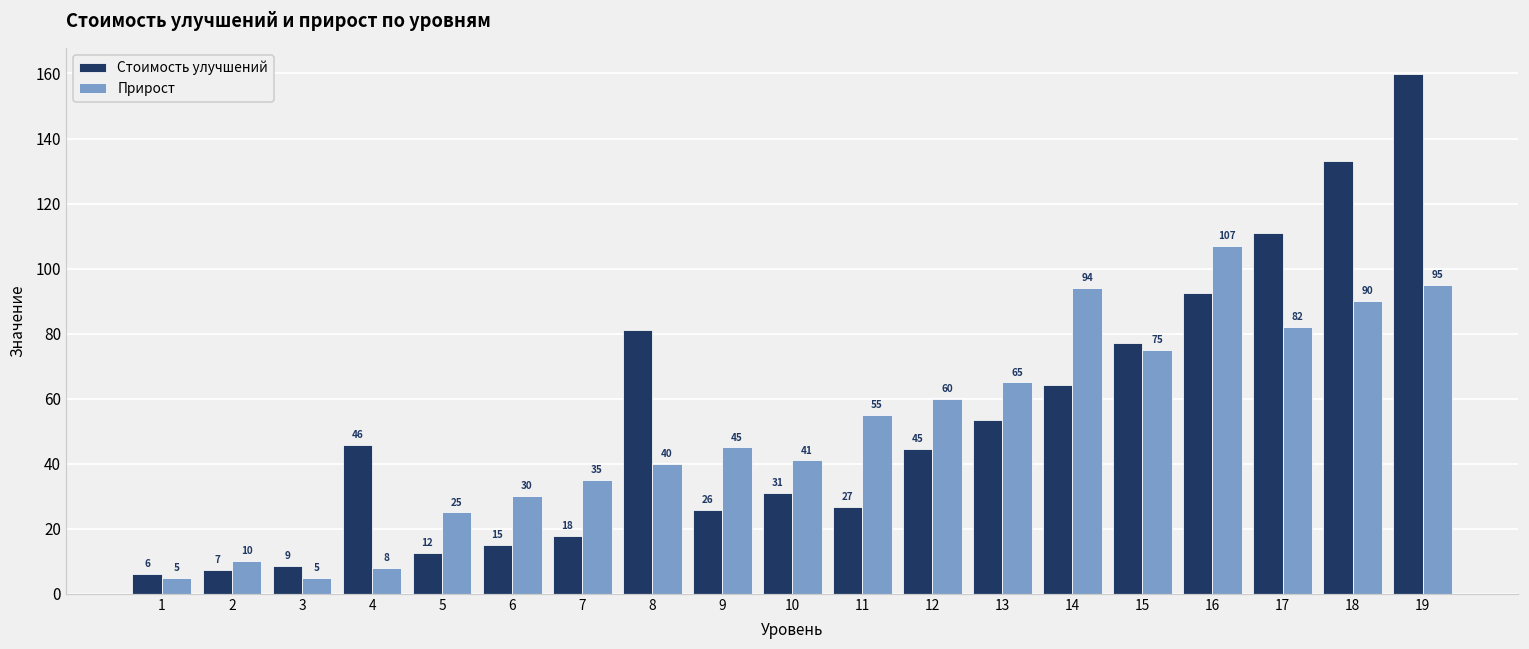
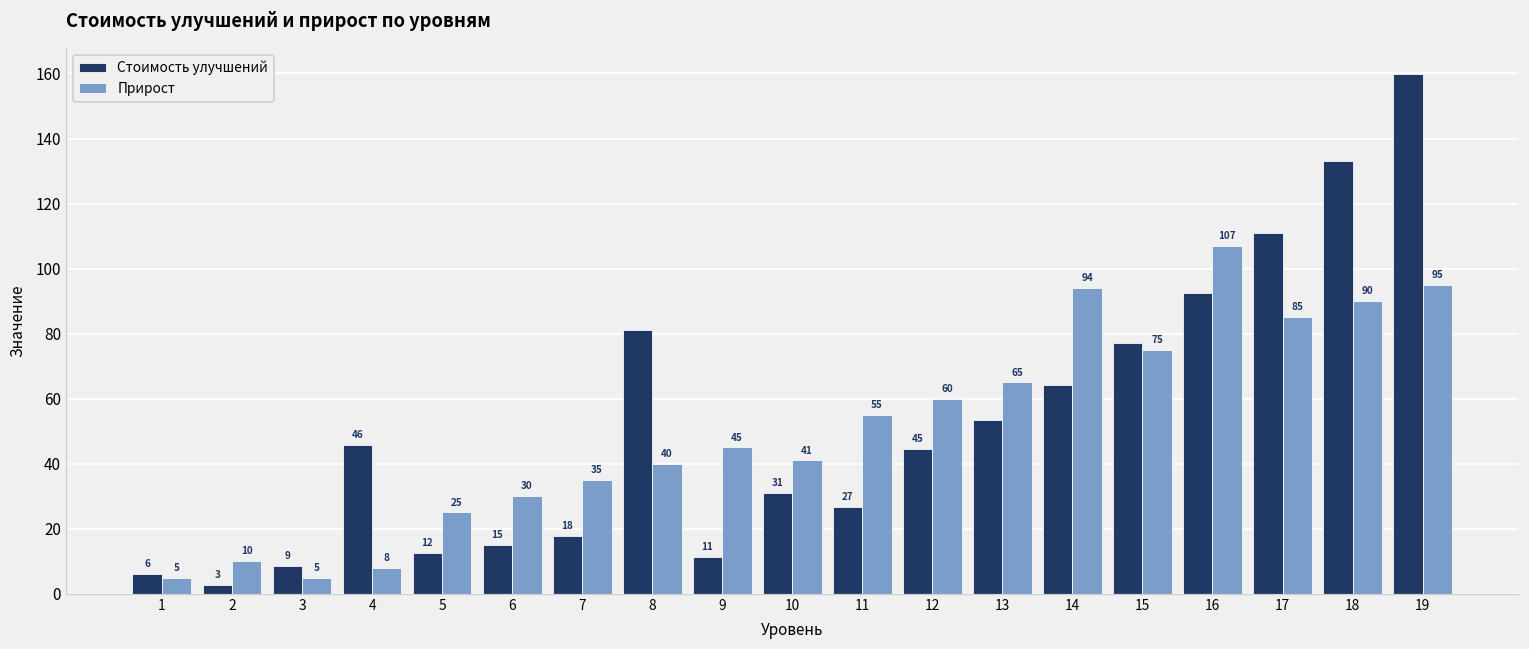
  {
    "Стоимость улучшений": {
      "1": 6,
-     "2": 7,
+     "2": 3,
      "3": 9,
      "4": 46,
      "5": 12,
      "6": 15,
      "7": 18,
-     "9": 26,
+     "9": 11,
      "10": 31,
      "11": 27,
      "12": 45
    },
    "Прирост": {
      "1": 5,
      "2": 10,
      "3": 5,
      "4": 8,
      "5": 25,
      "6": 30,
      "7": 35,
      "8": 40,
      "9": 45,
      "10": 41,
      "11": 55,
      "12": 60,
      "13": 65,
      "14": 94,
      "15": 75,
      "16": 107,
-     "17": 82,
+     "17": 85,
      "18": 90,
      "19": 95
    }
  }
